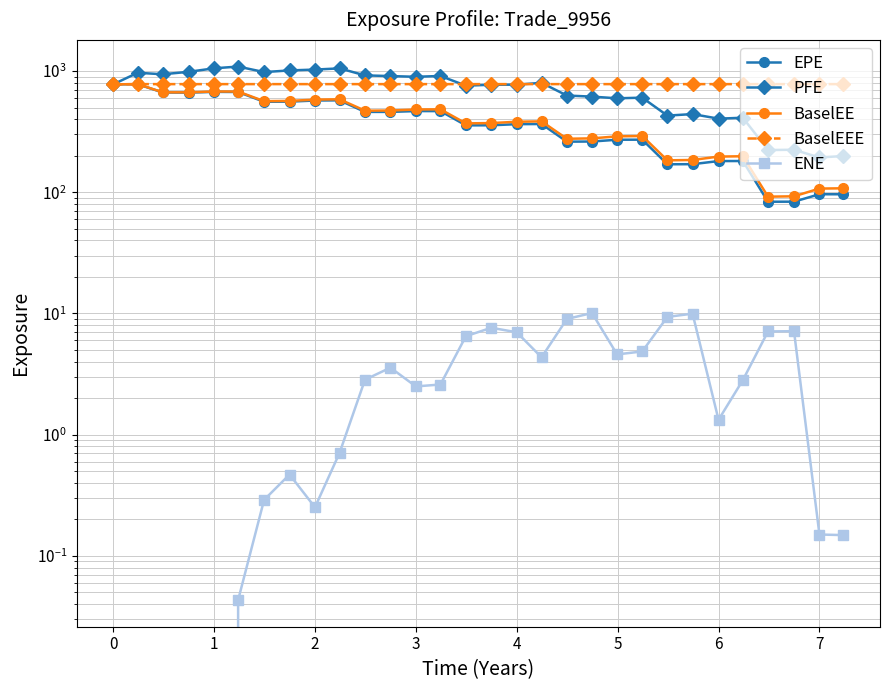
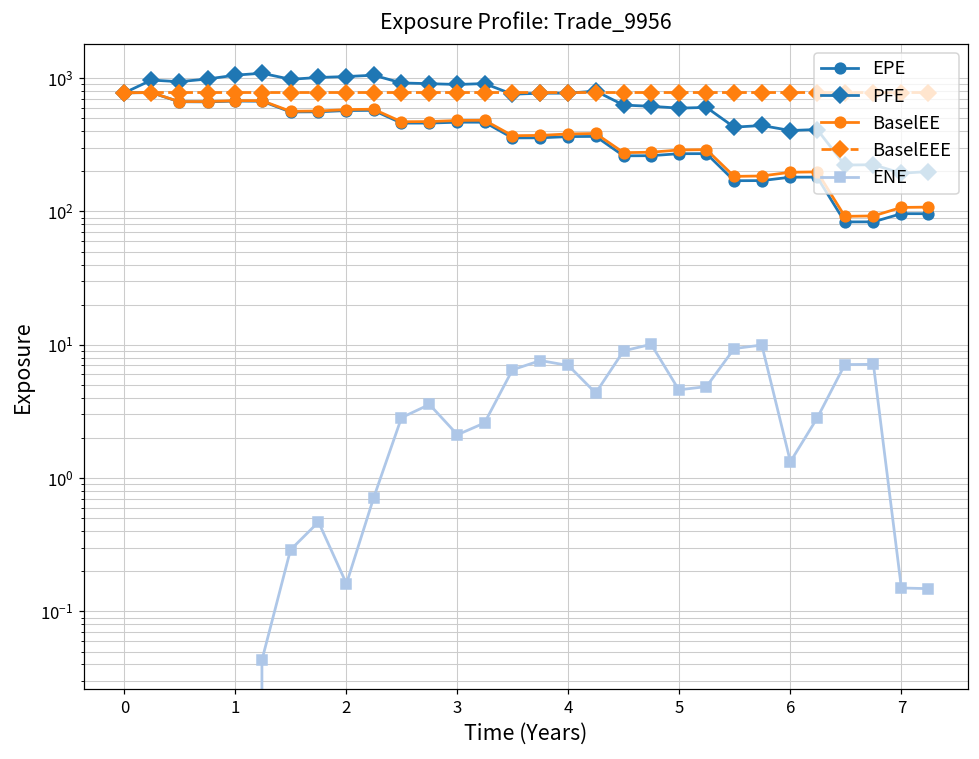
  {
    "ENE": {
-     "2": 0.25,
-     "3": 2.5,
+     "2": 0.16,
+     "3": 2.1,
      "4": 7,
      "6": 1.3,
      "7": 0.15
    }
  }
